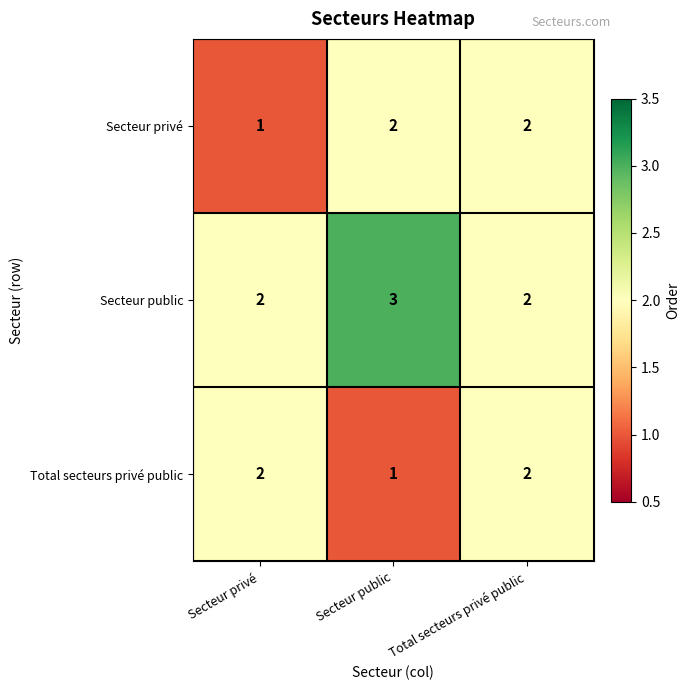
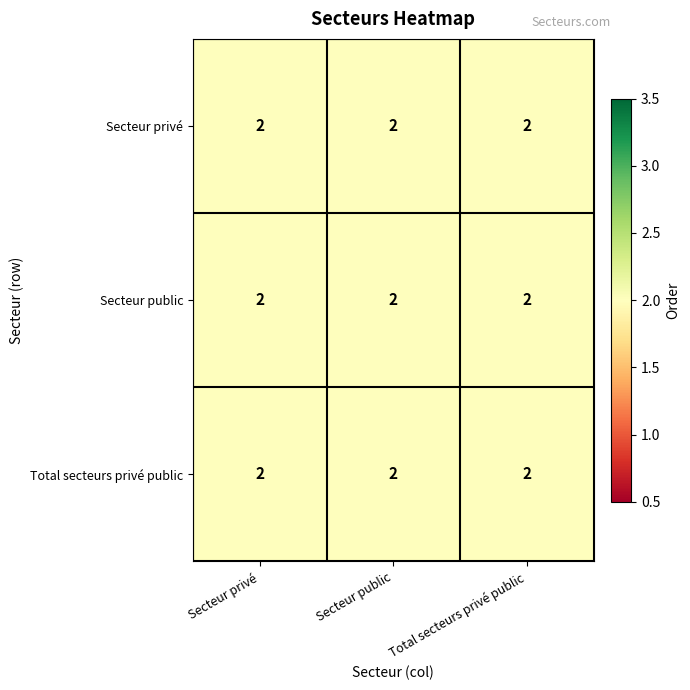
  {
    "Secteur privé": {
-     "Secteur privé": 1,
+     "Secteur privé": 2,
      "Secteur public": 2,
      "Total secteurs privé public": 2
    },
    "Secteur public": {
      "Secteur privé": 2,
-     "Secteur public": 3,
+     "Secteur public": 2,
      "Total secteurs privé public": 2
    },
    "Total secteurs privé public": {
      "Secteur privé": 2,
-     "Secteur public": 1,
+     "Secteur public": 2,
      "Total secteurs privé public": 2
    }
  }
